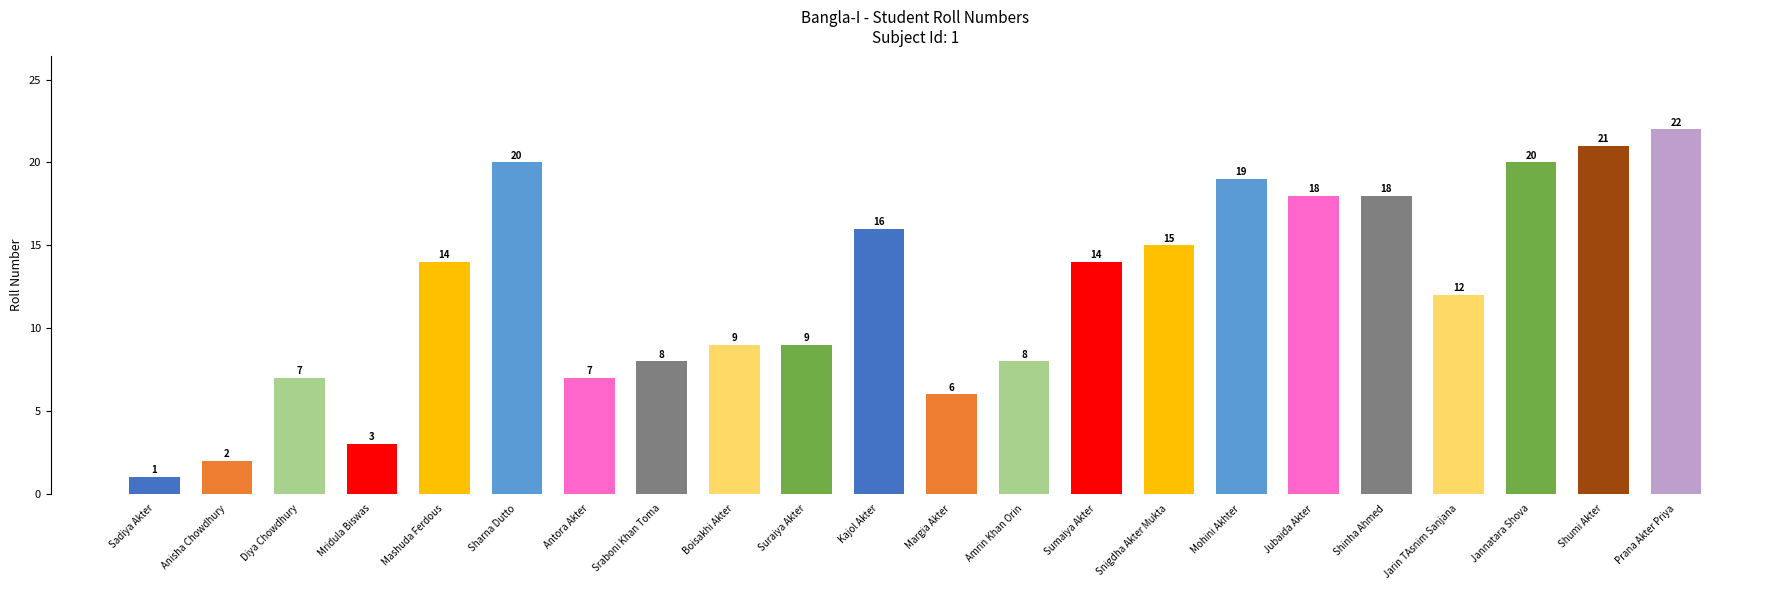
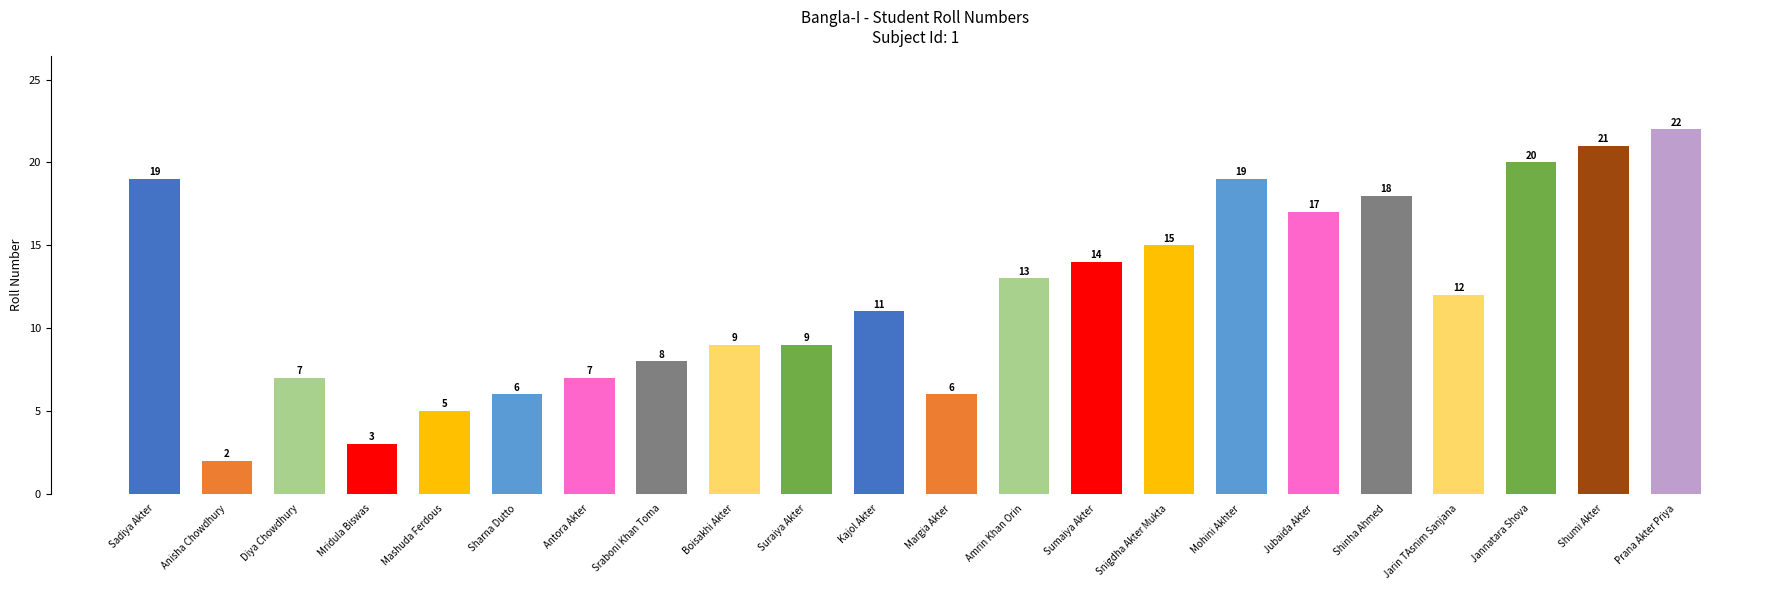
  {
-   "Sadiya Akter": 1,
+   "Sadiya Akter": 19,
    "Anisha Chowdhury": 2,
    "Diya Chowdhury": 7,
    "Mridula Biswas": 3,
-   "Mashuda Ferdous": 14,
-   "Sharna Dutto": 20,
+   "Mashuda Ferdous": 5,
+   "Sharna Dutto": 6,
    "Antora Akter": 7,
    "Sraboni Khan Toma": 8,
    "Boisakhi Akter": 9,
    "Suraiya Akter": 9,
-   "Kajol Akter": 16,
+   "Kajol Akter": 11,
    "Margia Akter": 6,
-   "Amrin Khan Orin": 8,
+   "Amrin Khan Orin": 13,
    "Sumaiya Akter": 14,
    "Snigdha Akter Mukta": 15,
    "Mohini Akhter": 19,
-   "Jubaida Akter": 18,
+   "Jubaida Akter": 17,
    "Shinha Ahmed": 18,
    "Jarin TAsnim Sanjana": 12,
    "Jannatara Shova": 20,
    "Shumi Akter": 21,
    "Prana Akter Priya": 22
  }
